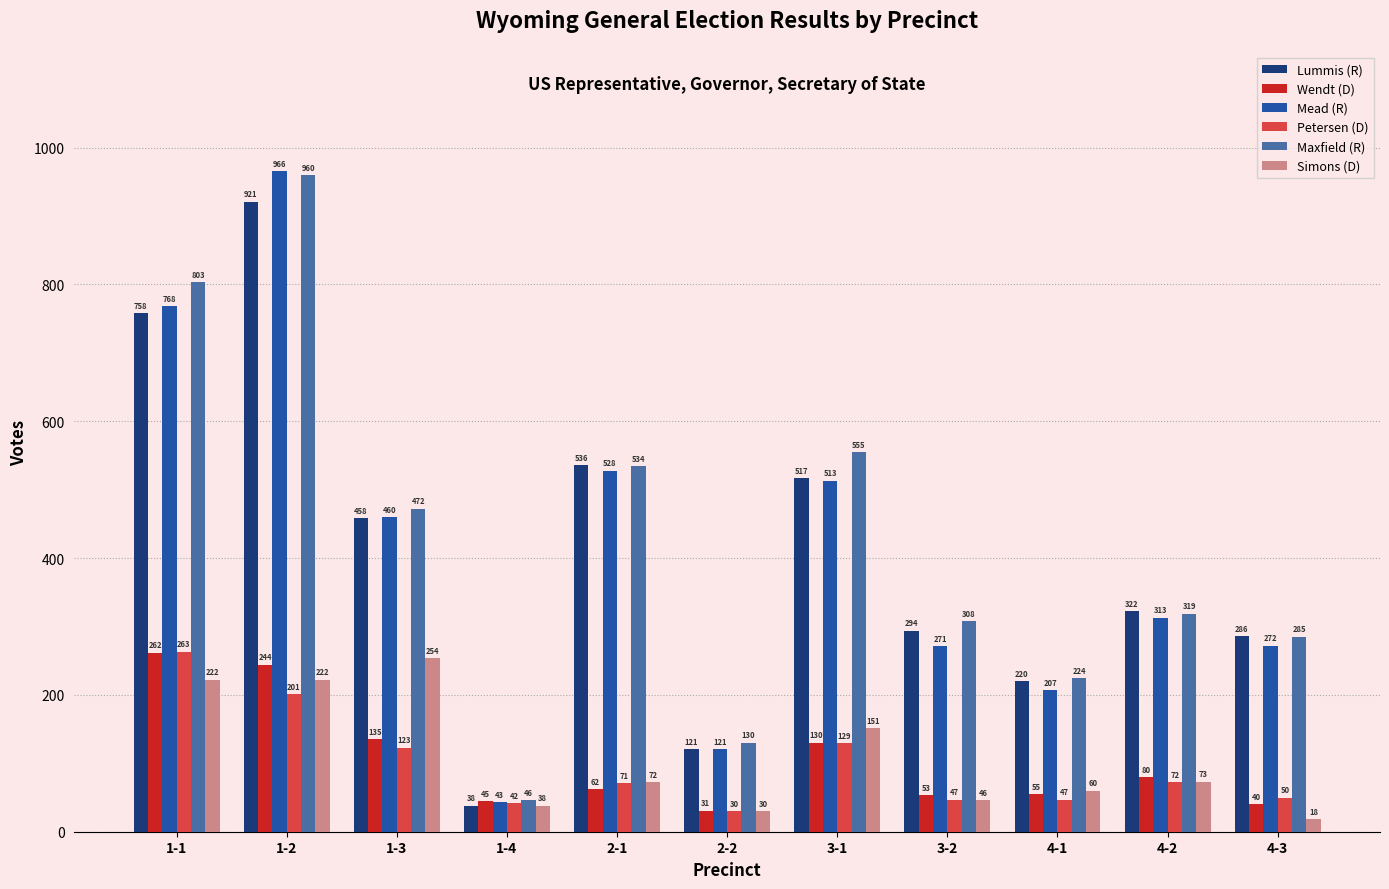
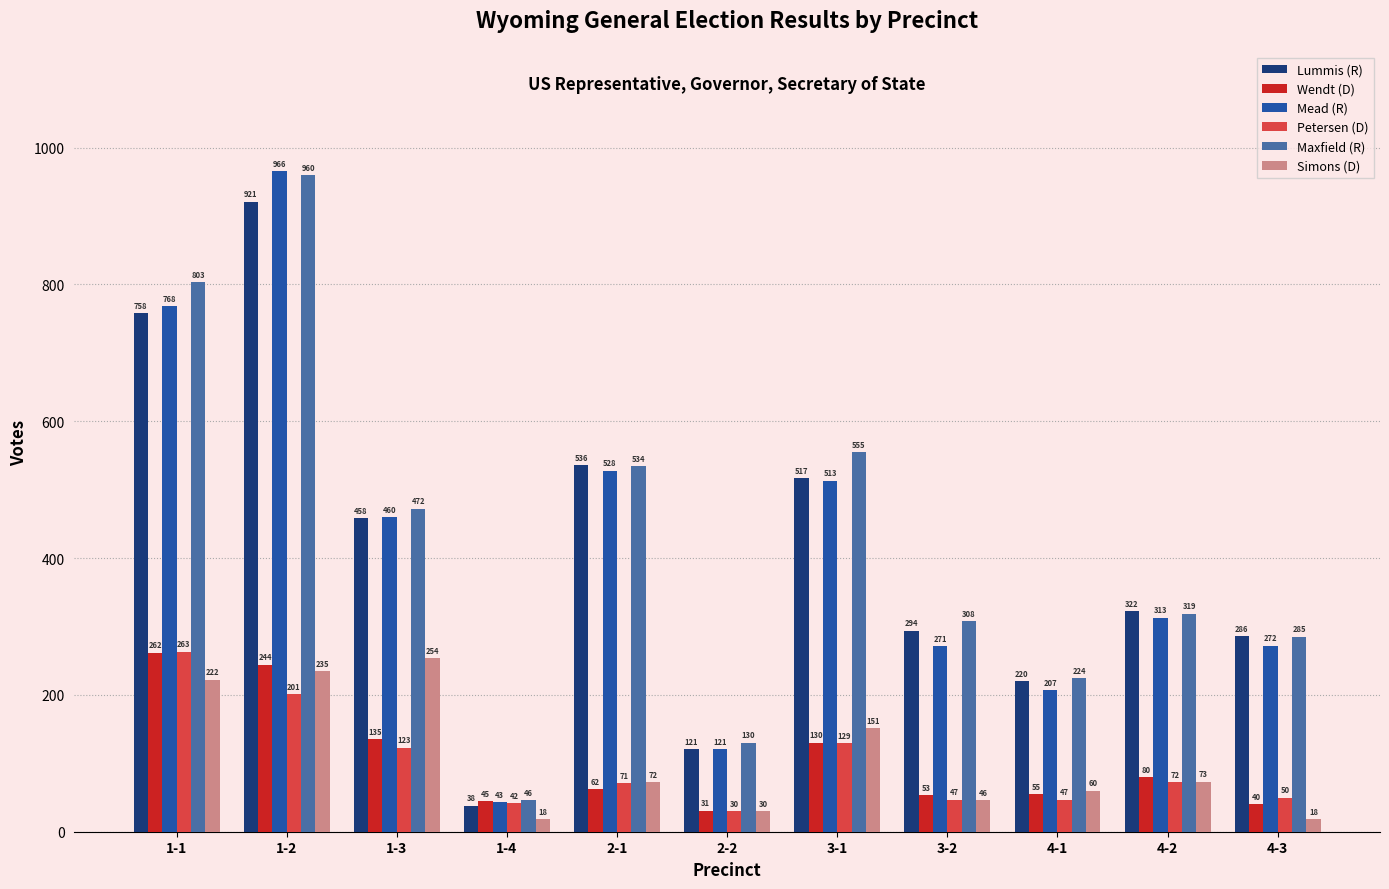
  {
    "Simons (D)": {
      "1-1": 222,
-     "1-2": 222,
+     "1-2": 235,
      "1-3": 254,
-     "1-4": 38,
+     "1-4": 18,
      "2-1": 72,
      "2-2": 30,
      "3-1": 151,
      "3-2": 46,
      "4-1": 60,
      "4-2": 73,
      "4-3": 18
    }
  }
